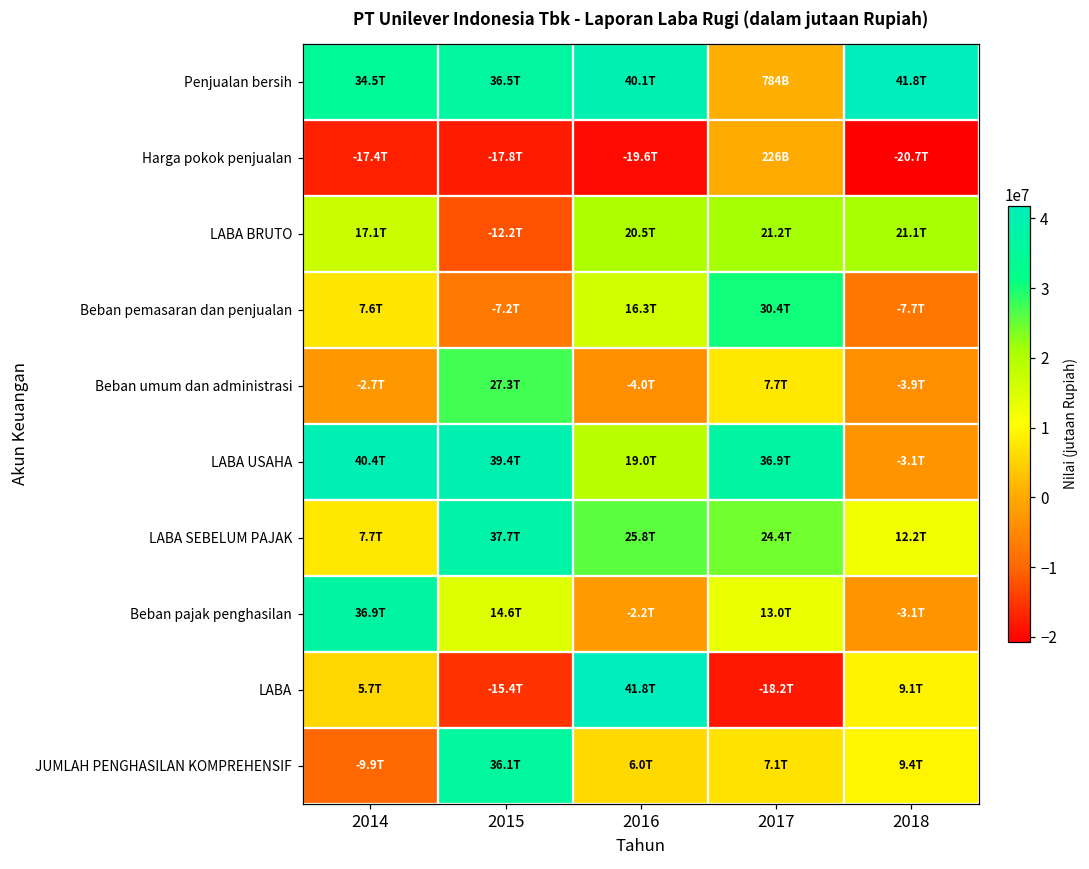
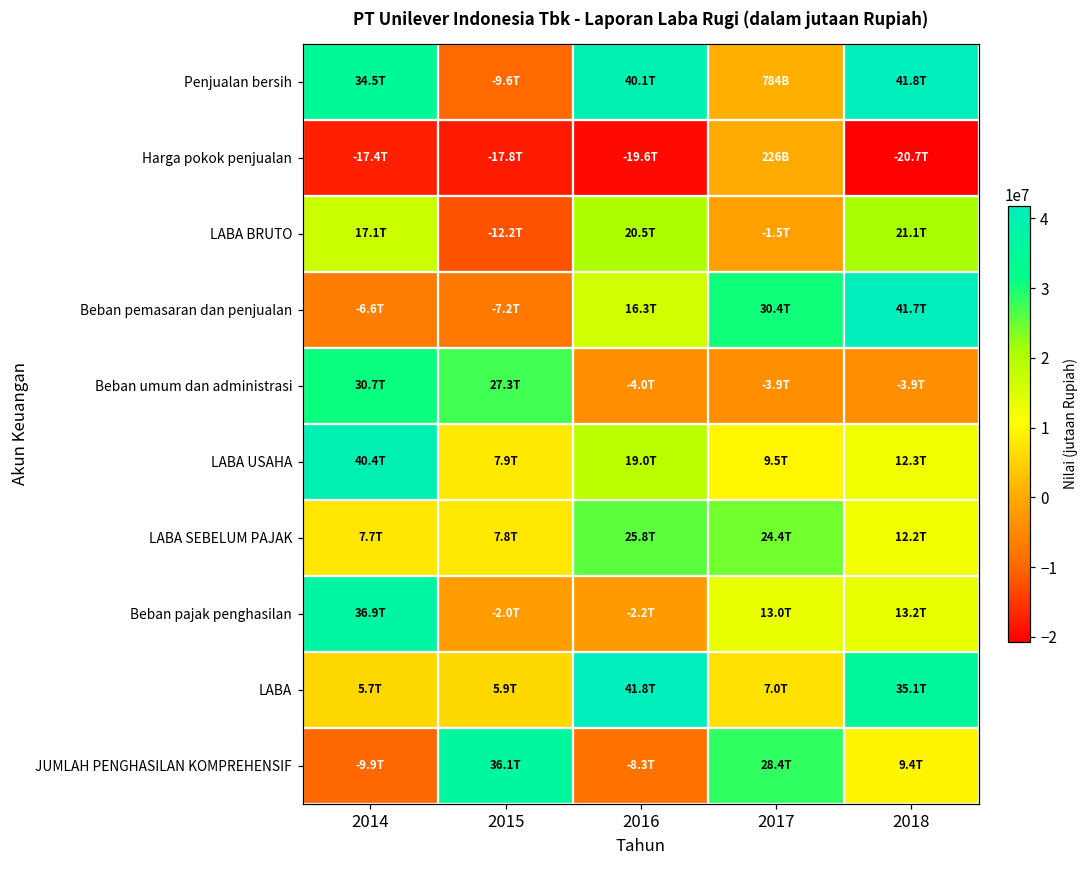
  {
    "Penjualan bersih": {
      "2014": "34.5T",
-     "2015": "36.5T",
+     "2015": "-9.6T",
      "2016": "40.1T",
      "2017": "784B",
      "2018": "41.8T"
    },
    "Harga pokok penjualan": {
      "2014": "-17.4T",
      "2015": "-17.8T",
      "2016": "-19.6T",
      "2017": "226B",
      "2018": "-20.7T"
    },
    "LABA BRUTO": {
      "2014": "17.1T",
      "2015": "-12.2T",
      "2016": "20.5T",
-     "2017": "21.2T",
+     "2017": "-1.5T",
      "2018": "21.1T"
    },
    "Beban pemasaran dan penjualan": {
-     "2014": "7.6T",
+     "2014": "-6.6T",
      "2015": "-7.2T",
      "2016": "16.3T",
      "2017": "30.4T",
-     "2018": "-7.7T"
+     "2018": "41.7T"
    },
    "Beban umum dan administrasi": {
-     "2014": "-2.7T",
+     "2014": "30.7T",
      "2015": "27.3T",
      "2016": "-4.0T",
-     "2017": "7.7T",
+     "2017": "-3.9T",
      "2018": "-3.9T"
    },
    "LABA USAHA": {
      "2014": "40.4T",
-     "2015": "39.4T",
+     "2015": "7.9T",
      "2016": "19.0T",
-     "2017": "36.9T",
-     "2018": "-3.1T"
+     "2017": "9.5T",
+     "2018": "12.3T"
    },
    "LABA SEBELUM PAJAK": {
      "2014": "7.7T",
-     "2015": "37.7T",
+     "2015": "7.8T",
      "2016": "25.8T",
      "2017": "24.4T",
      "2018": "12.2T"
    },
    "Beban pajak penghasilan": {
      "2014": "36.9T",
-     "2015": "14.6T",
+     "2015": "-2.0T",
      "2016": "-2.2T",
      "2017": "13.0T",
-     "2018": "-3.1T"
+     "2018": "13.2T"
    },
    "LABA": {
      "2014": "5.7T",
-     "2015": "-15.4T",
+     "2015": "5.9T",
      "2016": "41.8T",
-     "2017": "-18.2T",
-     "2018": "9.1T"
+     "2017": "7.0T",
+     "2018": "35.1T"
    },
    "JUMLAH PENGHASILAN KOMPREHENSIF": {
      "2014": "-9.9T",
      "2015": "36.1T",
-     "2016": "6.0T",
-     "2017": "7.1T",
+     "2016": "-8.3T",
+     "2017": "28.4T",
      "2018": "9.4T"
    }
  }
